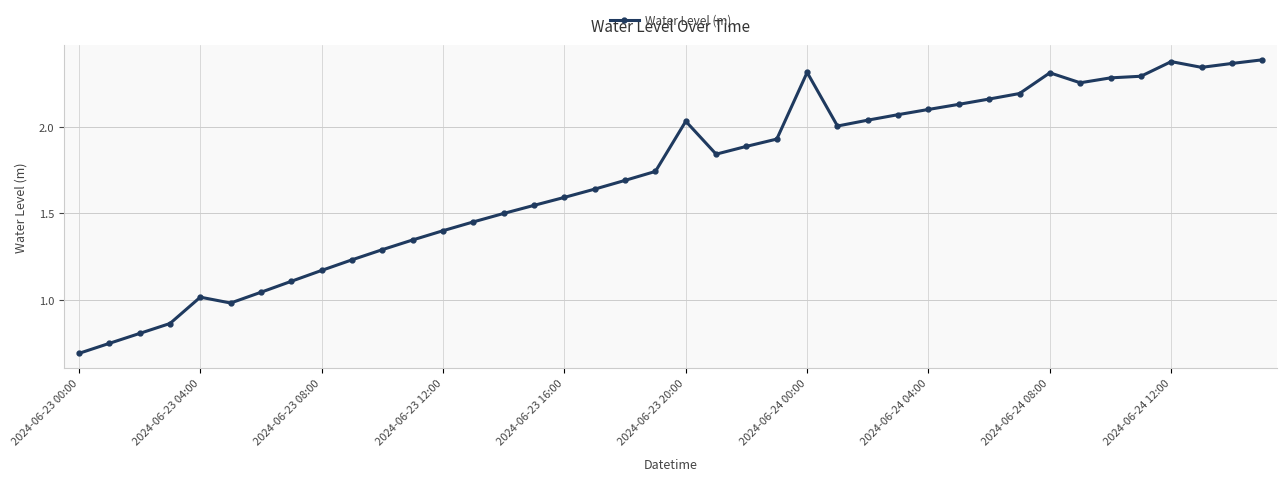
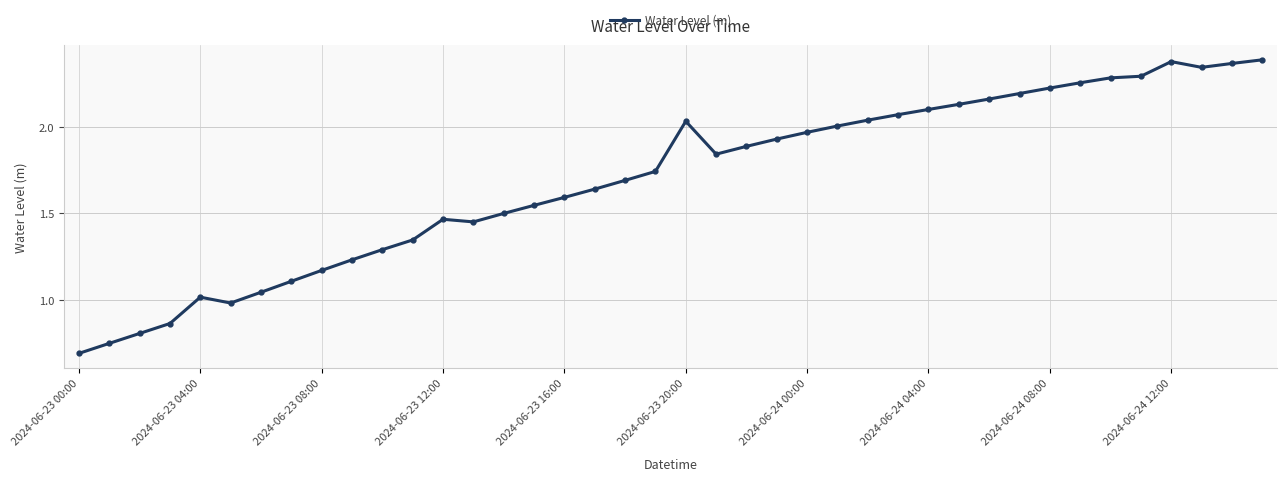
  {
    "2024-06-23 00:00": 0.69,
    "2024-06-23 04:00": 1.02,
    "2024-06-23 08:00": 1.17,
-   "2024-06-23 12:00": 1.40,
+   "2024-06-23 12:00": 1.47,
    "2024-06-23 16:00": 1.59,
    "2024-06-23 20:00": 2.03,
-   "2024-06-24 00:00": 2.31,
+   "2024-06-24 00:00": 1.97,
    "2024-06-24 04:00": 2.10,
-   "2024-06-24 08:00": 2.31,
+   "2024-06-24 08:00": 2.22,
    "2024-06-24 12:00": 2.37
  }
